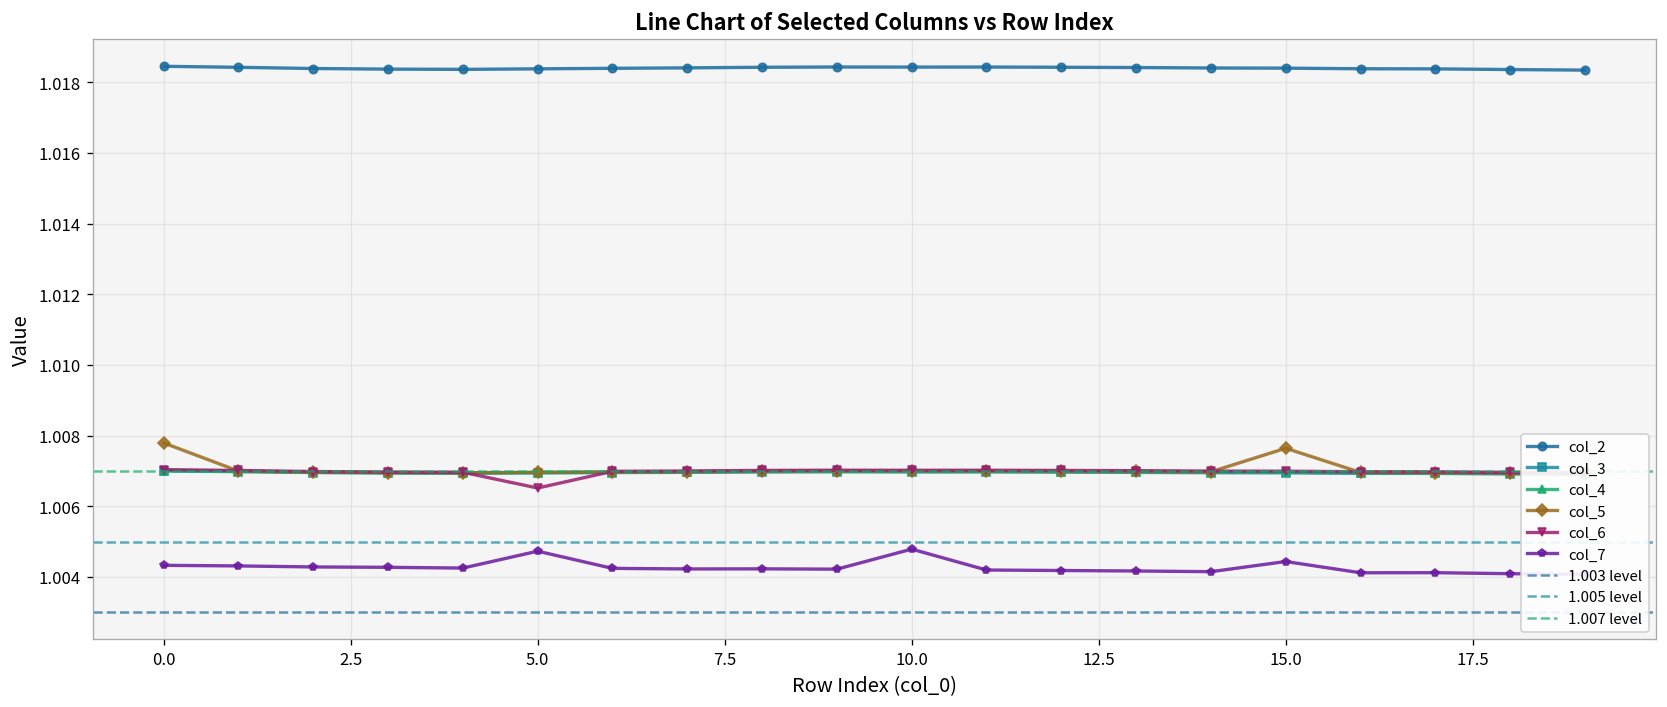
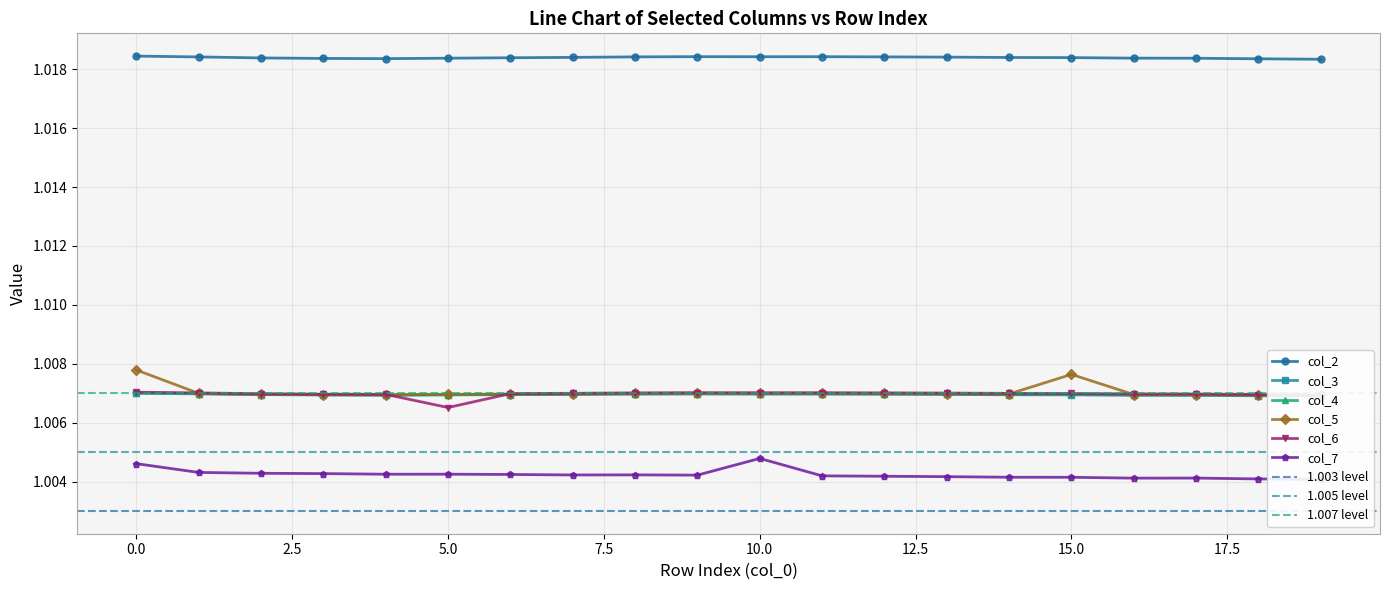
  {
    "col_5": {
      "0.0": 1.0078,
      "15.0": 1.0076
    },
    "col_6": {
      "5.0": 1.0065
    },
    "col_7": {
-     "0.0": 1.0043,
-     "5.0": 1.0047,
+     "0.0": 1.0046,
+     "5.0": 1.0042,
      "10.0": 1.0048,
-     "15.0": 1.0044
+     "15.0": 1.0041
    }
  }
